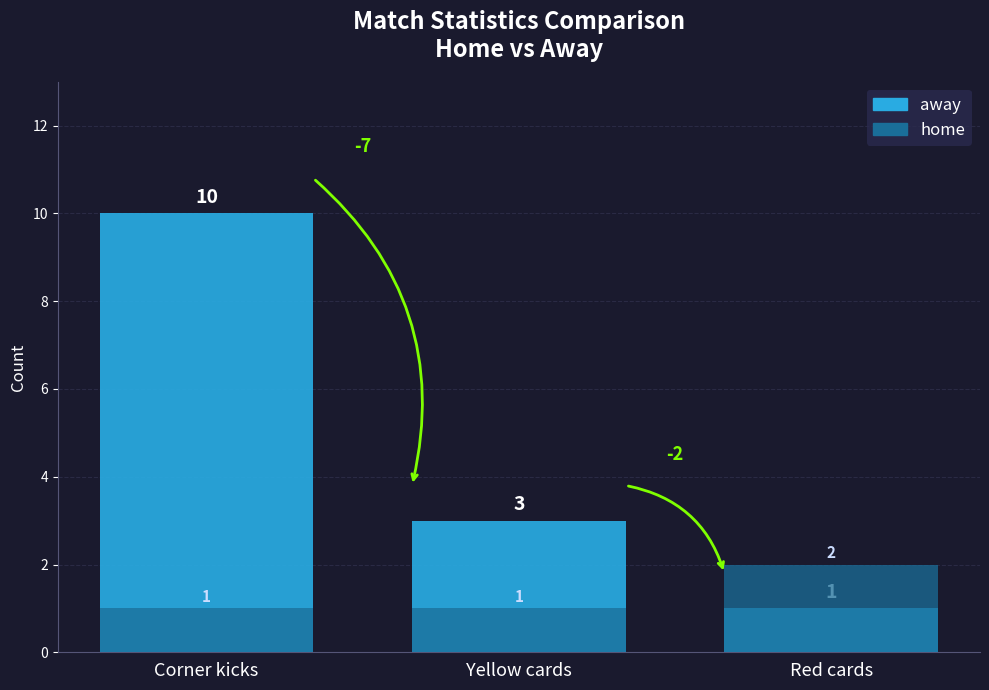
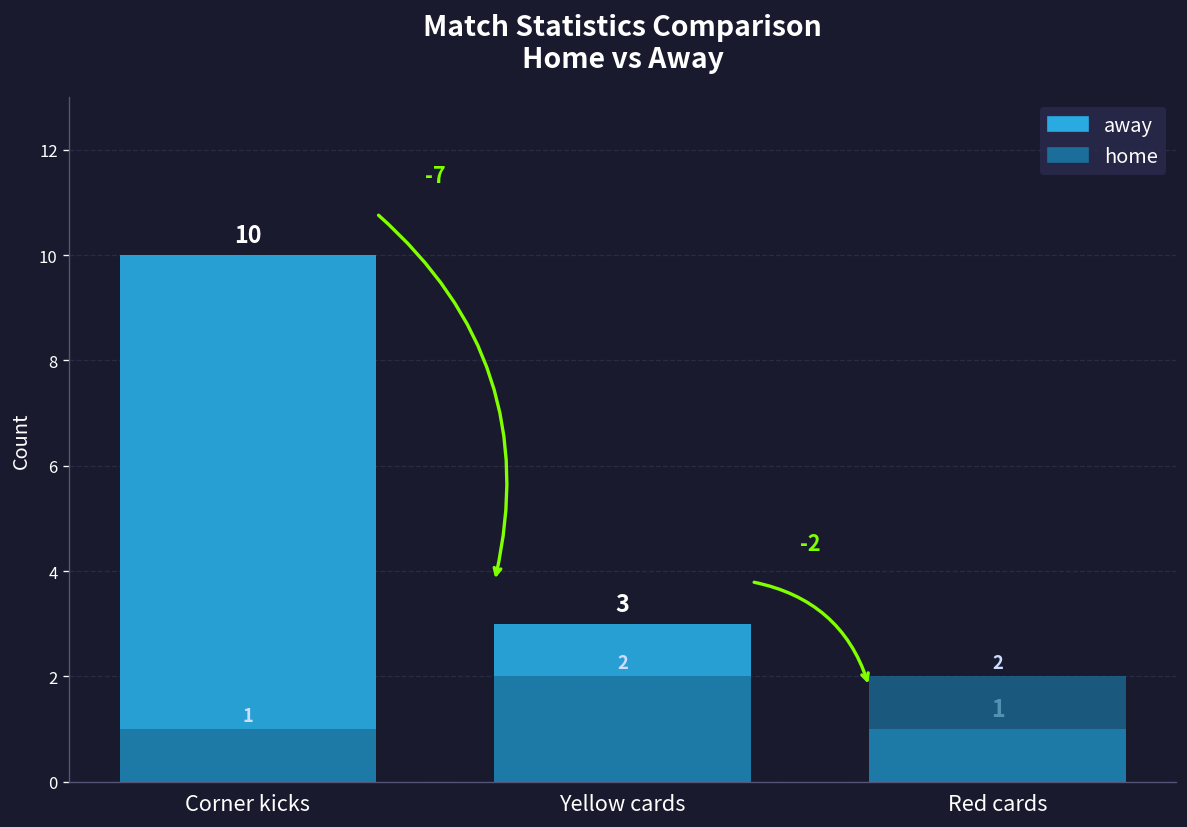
  {
    "away": {
      "Corner kicks": 10,
      "Yellow cards": 3
    },
    "home": {
-     "Yellow cards": 1,
+     "Yellow cards": 2,
      "Red cards": 2
    }
  }
